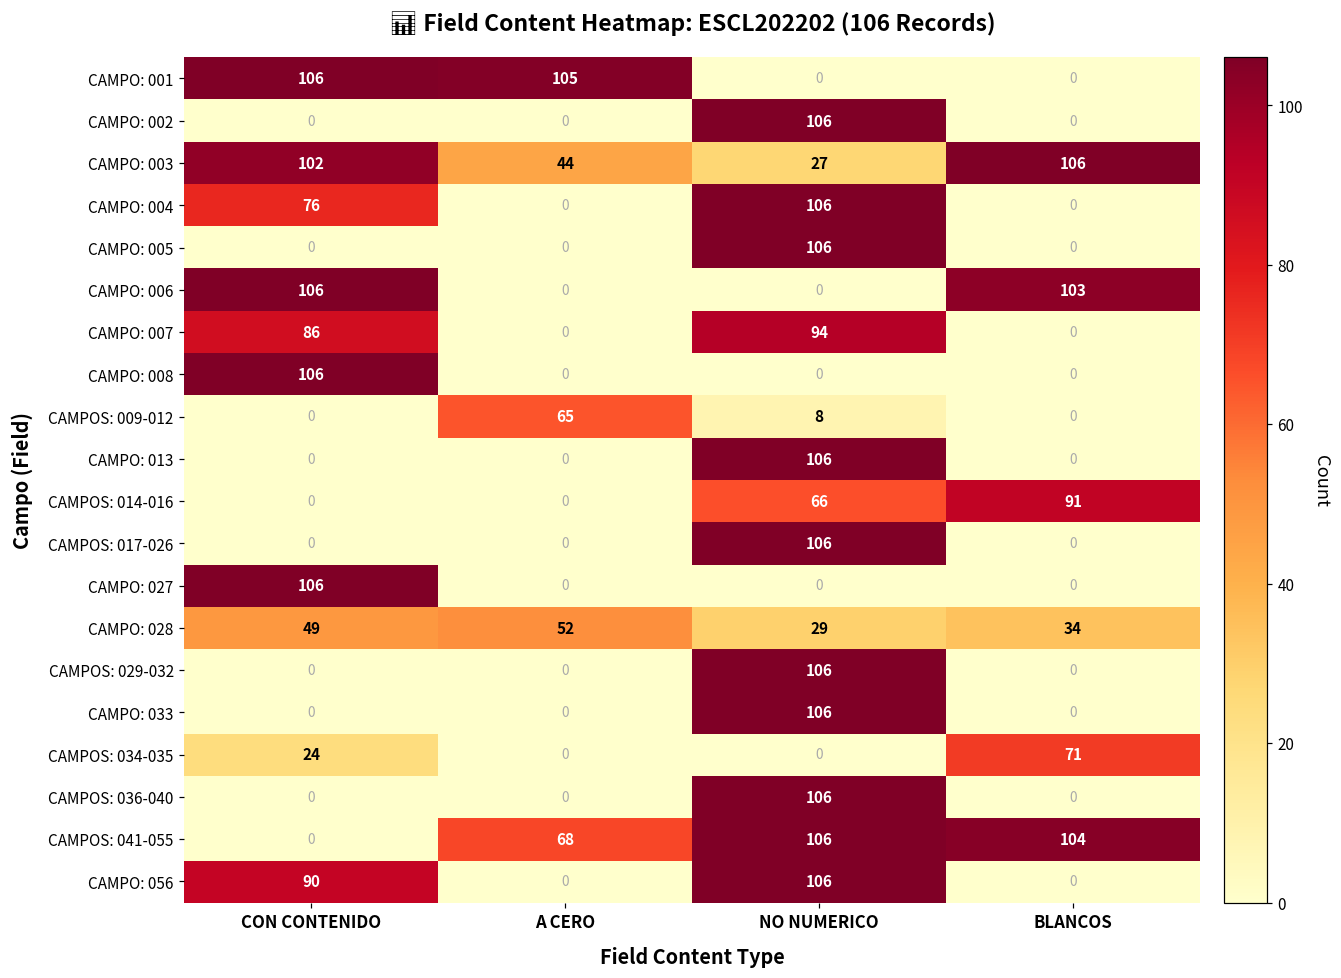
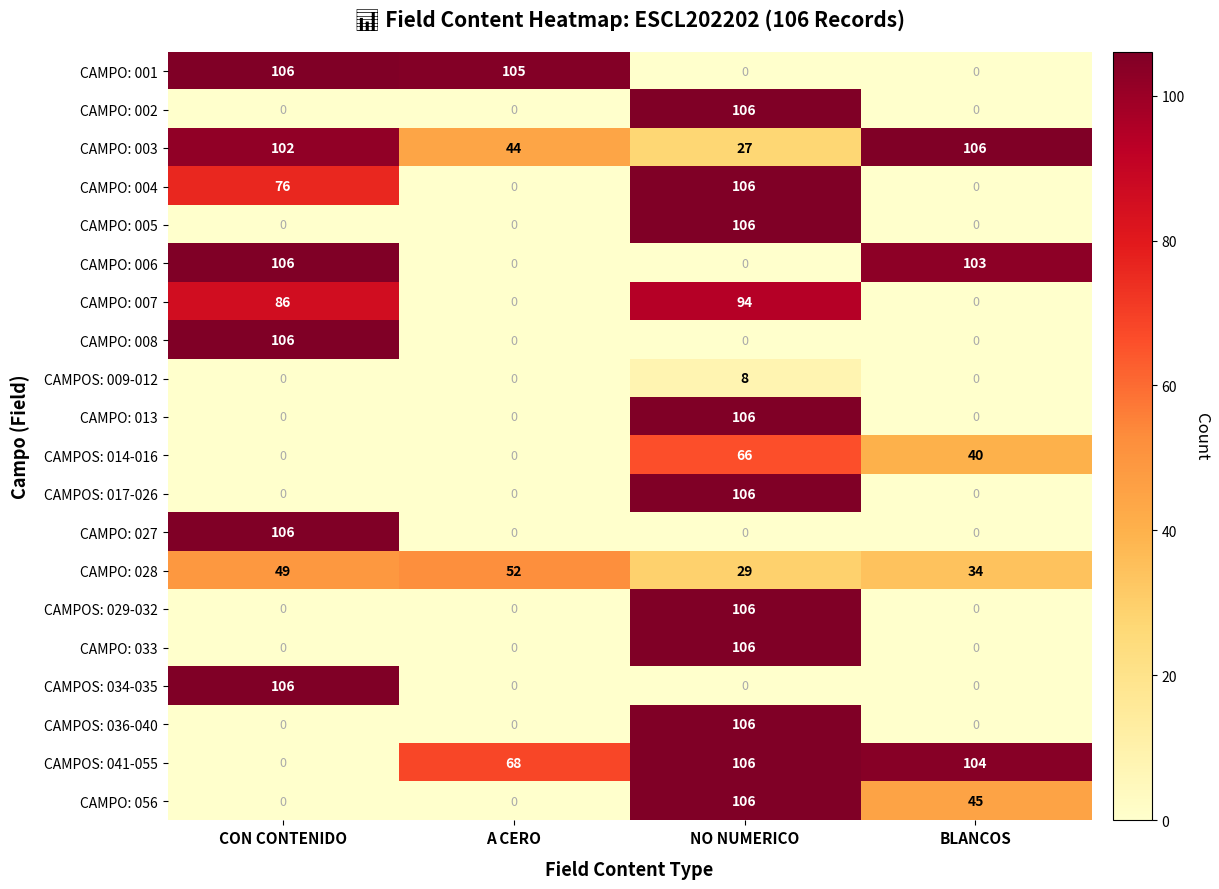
  {
    "CAMPO: 001": {
      "CON CONTENIDO": 106,
      "A CERO": 105,
      "NO NUMERICO": 0,
      "BLANCOS": 0
    },
    "CAMPO: 002": {
      "CON CONTENIDO": 0,
      "A CERO": 0,
      "NO NUMERICO": 106,
      "BLANCOS": 0
    },
    "CAMPO: 003": {
      "CON CONTENIDO": 102,
      "A CERO": 44,
      "NO NUMERICO": 27,
      "BLANCOS": 106
    },
    "CAMPO: 004": {
      "CON CONTENIDO": 76,
      "A CERO": 0,
      "NO NUMERICO": 106,
      "BLANCOS": 0
    },
    "CAMPO: 005": {
      "CON CONTENIDO": 0,
      "A CERO": 0,
      "NO NUMERICO": 106,
      "BLANCOS": 0
    },
    "CAMPO: 006": {
      "CON CONTENIDO": 106,
      "A CERO": 0,
      "NO NUMERICO": 0,
      "BLANCOS": 103
    },
    "CAMPO: 007": {
      "CON CONTENIDO": 86,
      "A CERO": 0,
      "NO NUMERICO": 94,
      "BLANCOS": 0
    },
    "CAMPO: 008": {
      "CON CONTENIDO": 106,
      "A CERO": 0,
      "NO NUMERICO": 0,
      "BLANCOS": 0
    },
    "CAMPOS: 009-012": {
      "CON CONTENIDO": 0,
-     "A CERO": 65,
+     "A CERO": 0,
      "NO NUMERICO": 8,
      "BLANCOS": 0
    },
    "CAMPO: 013": {
      "CON CONTENIDO": 0,
      "A CERO": 0,
      "NO NUMERICO": 106,
      "BLANCOS": 0
    },
    "CAMPOS: 014-016": {
      "CON CONTENIDO": 0,
      "A CERO": 0,
      "NO NUMERICO": 66,
-     "BLANCOS": 91
+     "BLANCOS": 40
    },
    "CAMPOS: 017-026": {
      "CON CONTENIDO": 0,
      "A CERO": 0,
      "NO NUMERICO": 106,
      "BLANCOS": 0
    },
    "CAMPO: 027": {
      "CON CONTENIDO": 106,
      "A CERO": 0,
      "NO NUMERICO": 0,
      "BLANCOS": 0
    },
    "CAMPO: 028": {
      "CON CONTENIDO": 49,
      "A CERO": 52,
      "NO NUMERICO": 29,
      "BLANCOS": 34
    },
    "CAMPOS: 029-032": {
      "CON CONTENIDO": 0,
      "A CERO": 0,
      "NO NUMERICO": 106,
      "BLANCOS": 0
    },
    "CAMPO: 033": {
      "CON CONTENIDO": 0,
      "A CERO": 0,
      "NO NUMERICO": 106,
      "BLANCOS": 0
    },
    "CAMPOS: 034-035": {
-     "CON CONTENIDO": 24,
+     "CON CONTENIDO": 106,
      "A CERO": 0,
      "NO NUMERICO": 0,
-     "BLANCOS": 71
+     "BLANCOS": 0
    },
    "CAMPOS: 036-040": {
      "CON CONTENIDO": 0,
      "A CERO": 0,
      "NO NUMERICO": 106,
      "BLANCOS": 0
    },
    "CAMPOS: 041-055": {
      "CON CONTENIDO": 0,
      "A CERO": 68,
      "NO NUMERICO": 106,
      "BLANCOS": 104
    },
    "CAMPO: 056": {
-     "CON CONTENIDO": 90,
+     "CON CONTENIDO": 0,
      "A CERO": 0,
      "NO NUMERICO": 106,
-     "BLANCOS": 0
+     "BLANCOS": 45
    }
  }
